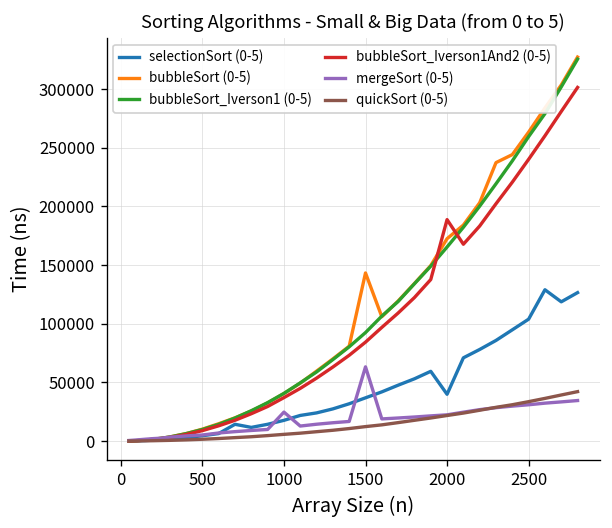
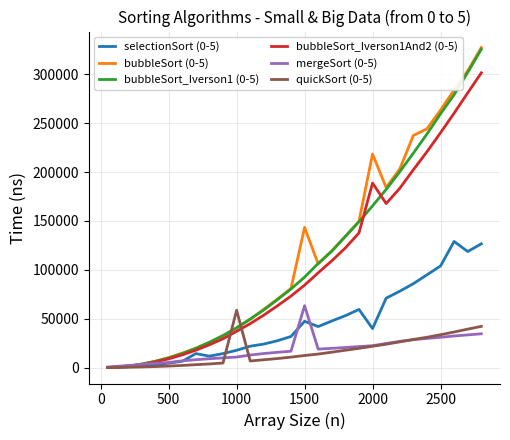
  {
    "selectionSort (0-5)": {
      "1000": 20000,
-     "1500": 40000,
+     "1500": 50000,
      "2000": 40000,
      "2500": 100000
    },
    "bubbleSort (0-5)": {
      "1500": 140000,
-     "2000": 170000,
+     "2000": 220000,
      "2500": 260000
    },
    "bubbleSort_Iverson1 (0-5)": {
      "1500": 90000,
      "2000": 170000,
      "2500": 260000
    },
    "bubbleSort_Iverson1And2 (0-5)": {
      "1000": 40000,
      "1500": 80000,
      "2000": 190000,
      "2500": 240000
    },
    "mergeSort (0-5)": {
-     "1000": 20000,
+     "1000": 10000,
      "1500": 60000,
      "2500": 30000
    },
    "quickSort (0-5)": {
      "500": 0,
-     "1000": 10000,
+     "1000": 60000,
      "1500": 10000,
      "2500": 30000
    }
  }
